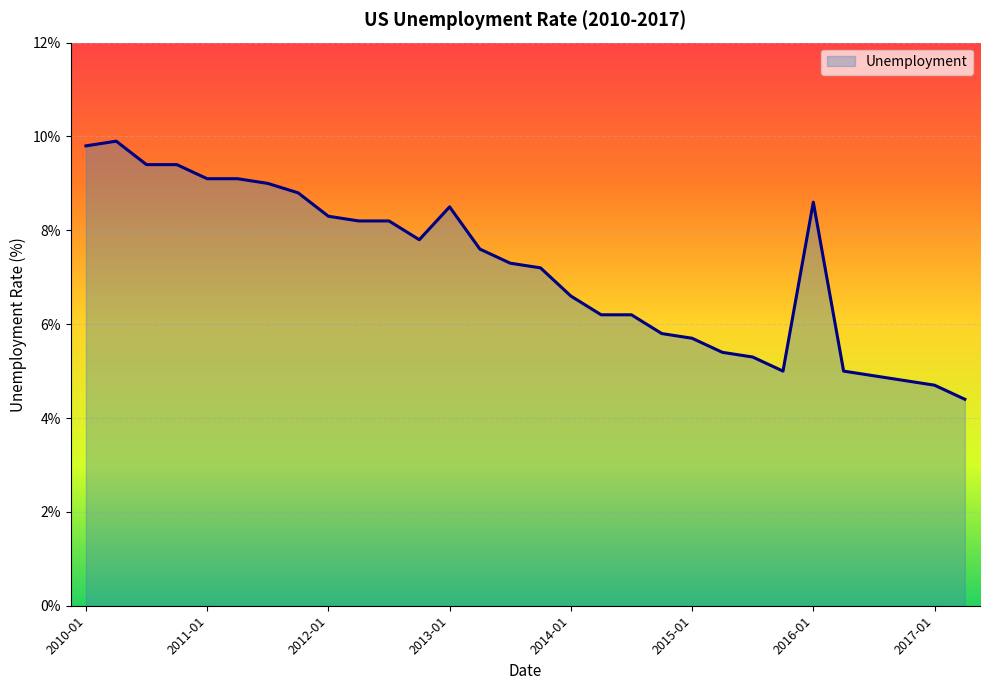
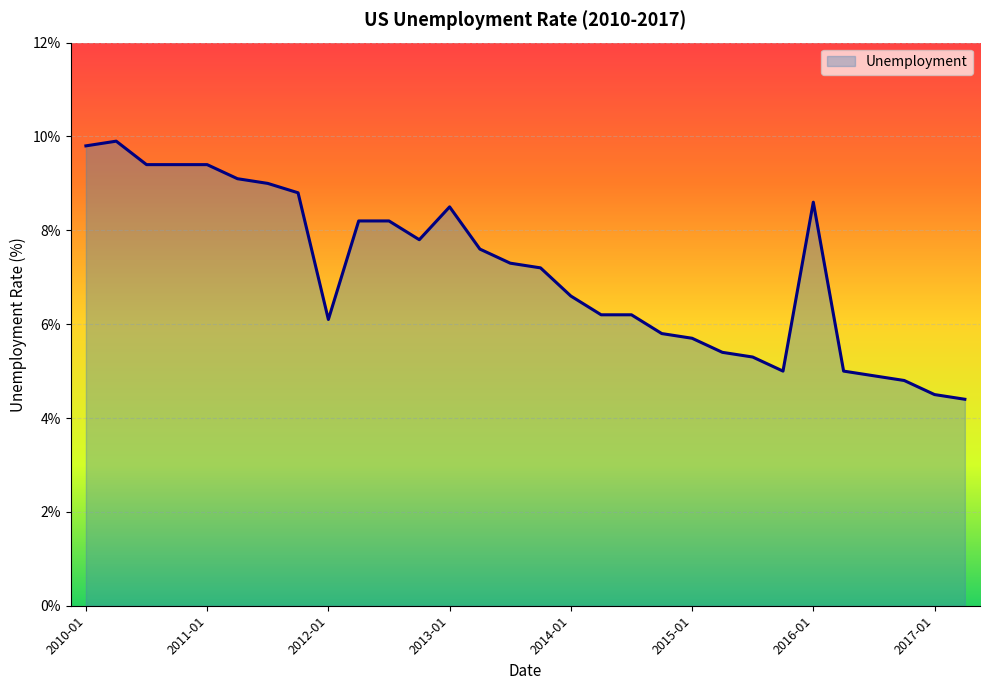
  {
    "2010-01": "9.8%",
-   "2011-01": "9.1%",
-   "2012-01": "8.3%",
+   "2011-01": "9.4%",
+   "2012-01": "6.1%",
    "2013-01": "8.5%",
    "2014-01": "6.6%",
    "2015-01": "5.7%",
    "2016-01": "8.6%",
-   "2017-01": "4.7%"
+   "2017-01": "4.5%"
  }
